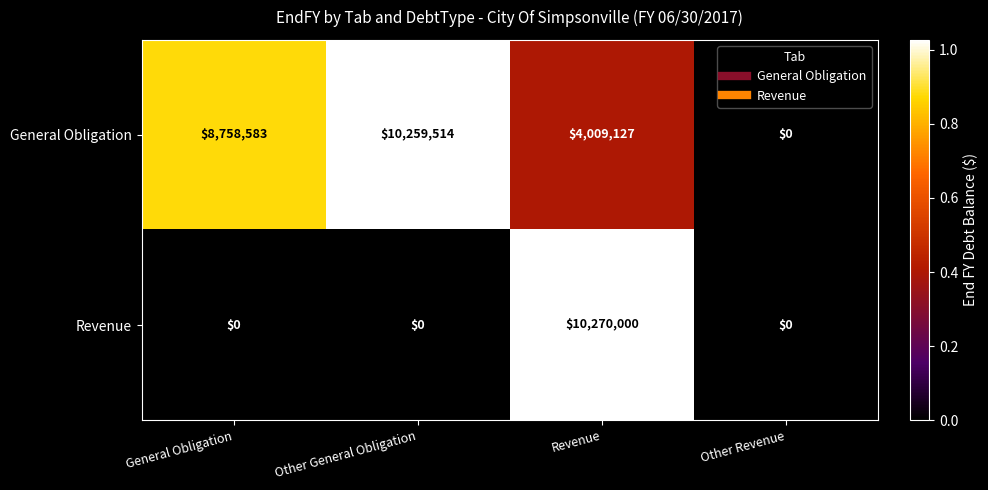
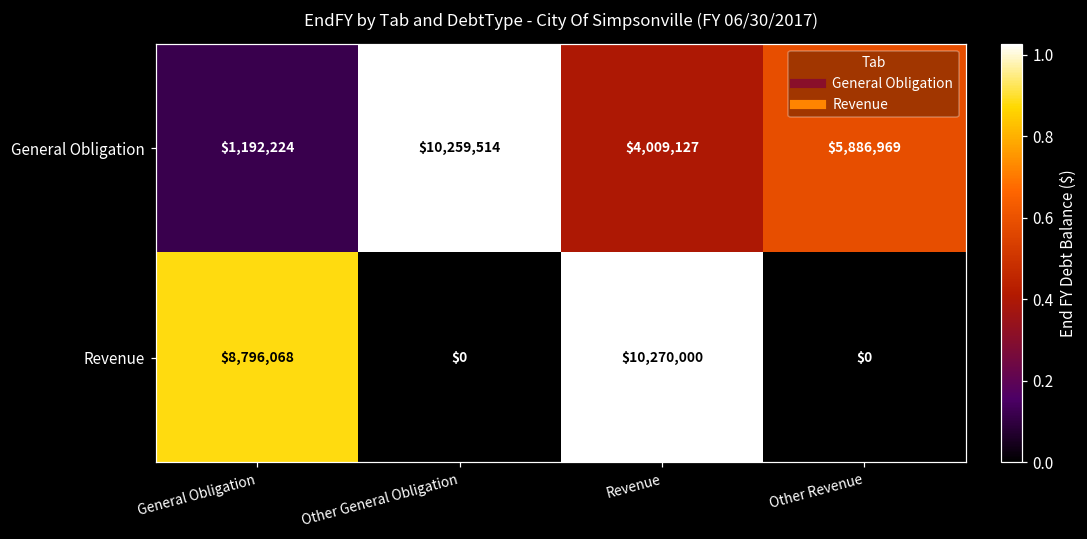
  {
    "General Obligation": {
-     "General Obligation": "$8,758,583",
+     "General Obligation": "$1,192,224",
      "Other General Obligation": "$10,259,514",
      "Revenue": "$4,009,127",
-     "Other Revenue": "$0"
+     "Other Revenue": "$5,886,969"
    },
    "Revenue": {
-     "General Obligation": "$0",
+     "General Obligation": "$8,796,068",
      "Other General Obligation": "$0",
      "Revenue": "$10,270,000",
      "Other Revenue": "$0"
    }
  }
